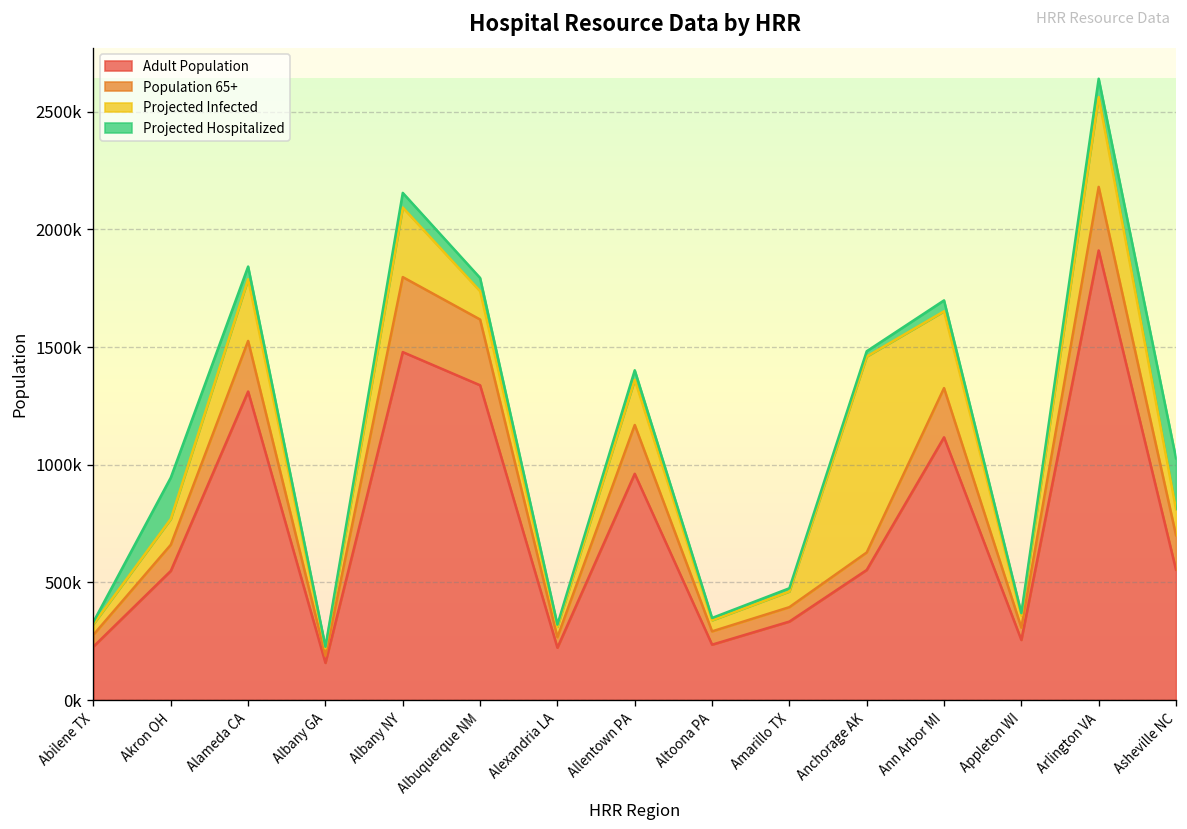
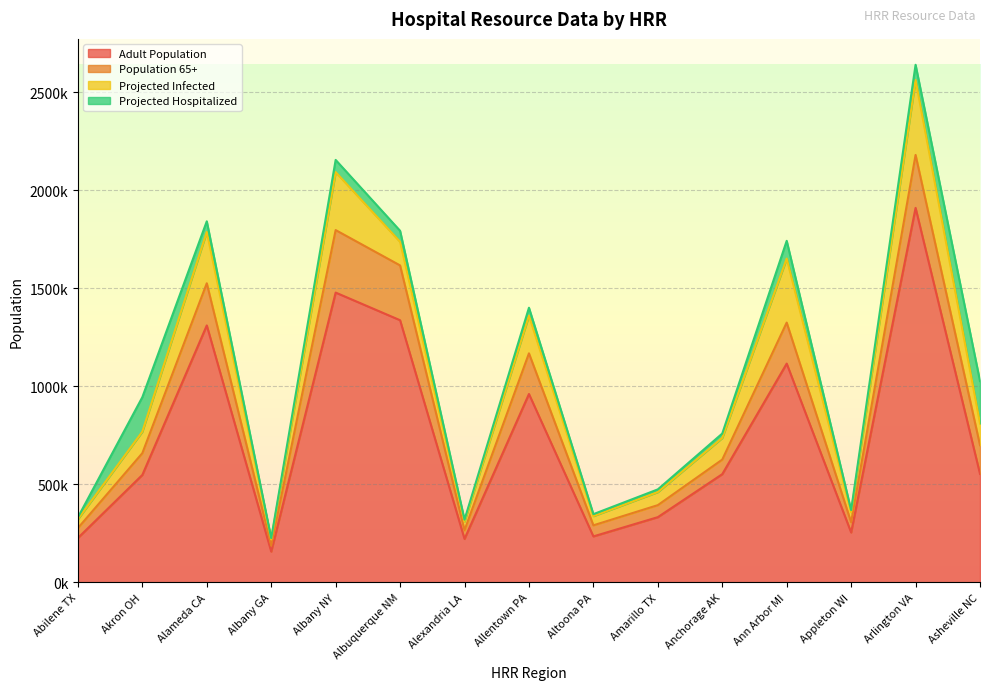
  {
    "Projected Infected": {
      "Akron OH": 110000,
      "Alameda CA": 260000,
      "Albany NY": 300000,
      "Albuquerque NM": 120000,
      "Allentown PA": 190000,
      "Amarillo TX": 70000,
-     "Anchorage AK": 830000,
+     "Anchorage AK": 110000,
      "Ann Arbor MI": 330000,
      "Arlington VA": 380000,
      "Asheville NC": 110000
    },
    "Projected Hospitalized": {
      "Akron OH": 180000,
      "Alameda CA": 50000,
      "Albany NY": 60000,
      "Albuquerque NM": 60000,
      "Allentown PA": 40000,
      "Amarillo TX": 10000,
      "Anchorage AK": 20000,
-     "Ann Arbor MI": 50000,
+     "Ann Arbor MI": 90000,
      "Arlington VA": 80000,
      "Asheville NC": 220000
    }
  }
